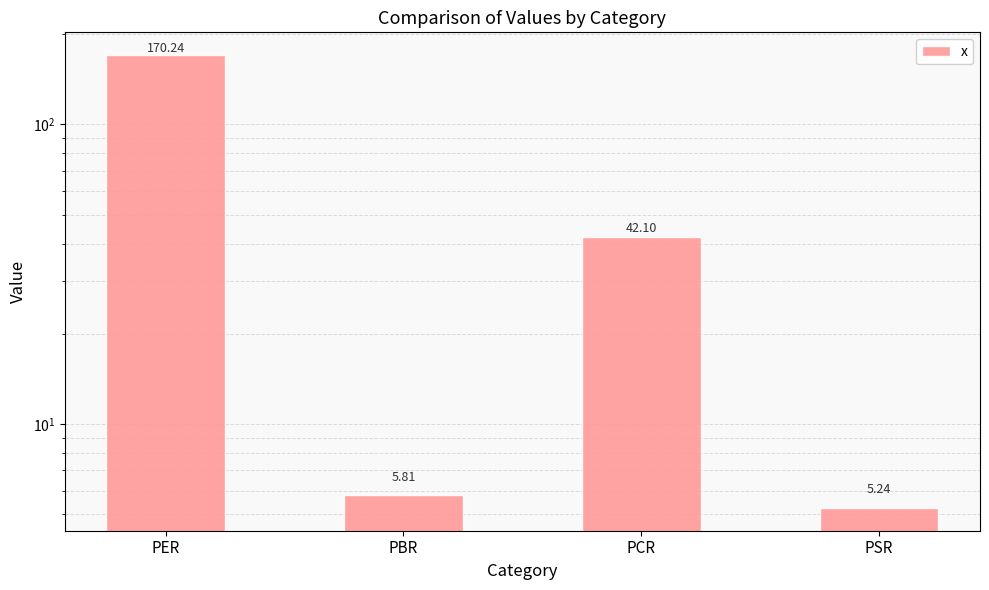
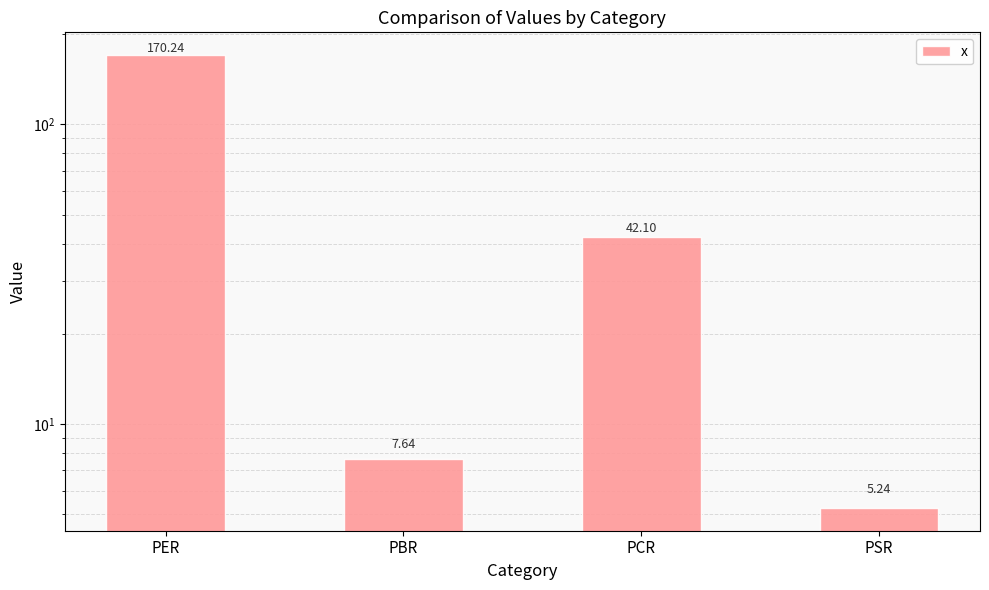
  {
    "PER": 170.24,
-   "PBR": 5.81,
+   "PBR": 7.64,
    "PCR": 42.10,
    "PSR": 5.24
  }
